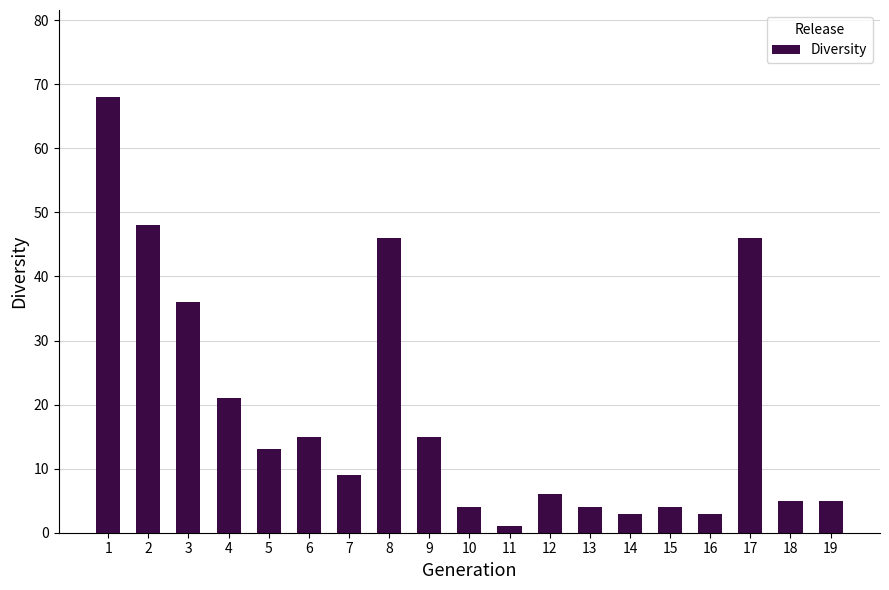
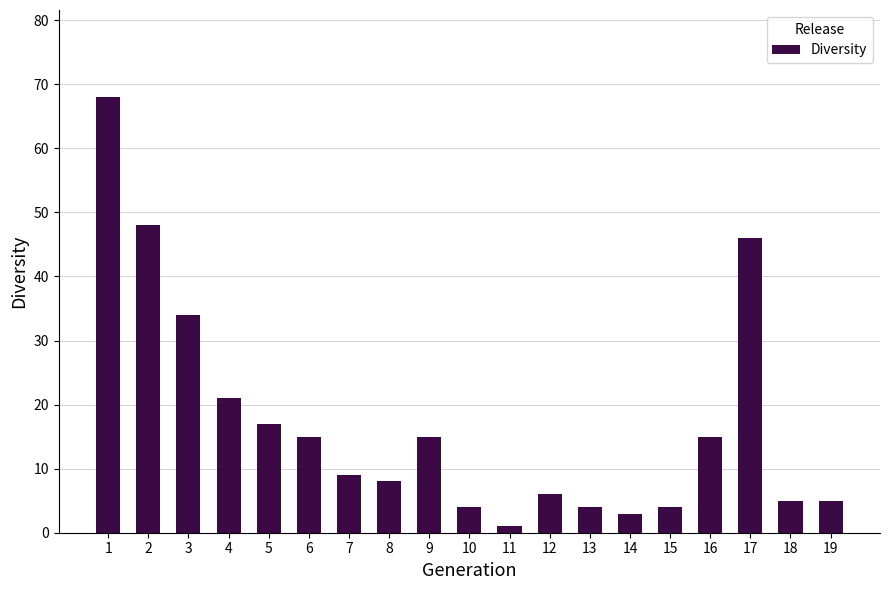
  {
    "1": 68,
    "2": 48,
-   "3": 36,
+   "3": 34,
    "4": 21,
-   "5": 13,
+   "5": 17,
    "6": 15,
    "7": 9,
-   "8": 46,
+   "8": 8,
    "9": 15,
    "10": 4,
    "11": 1,
    "12": 6,
    "13": 4,
    "14": 3,
    "15": 4,
-   "16": 3,
+   "16": 15,
    "17": 46,
    "18": 5,
    "19": 5
  }
